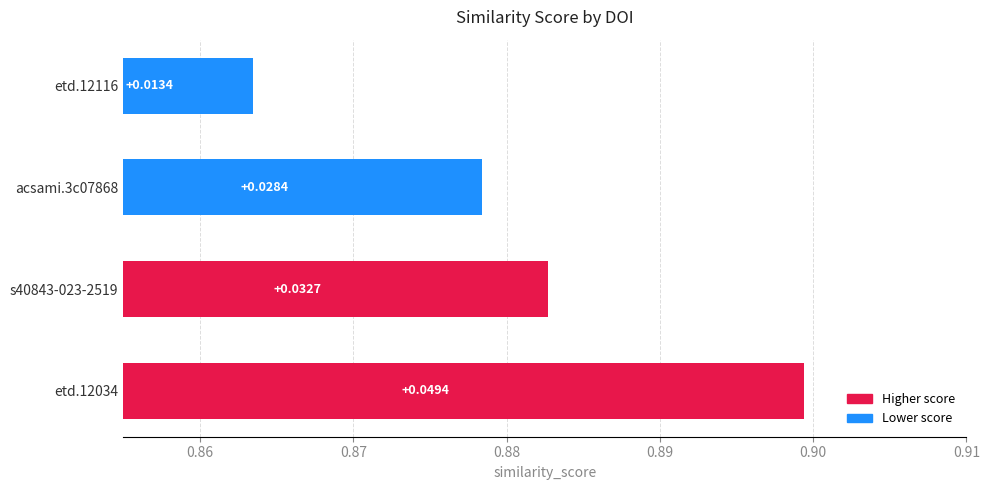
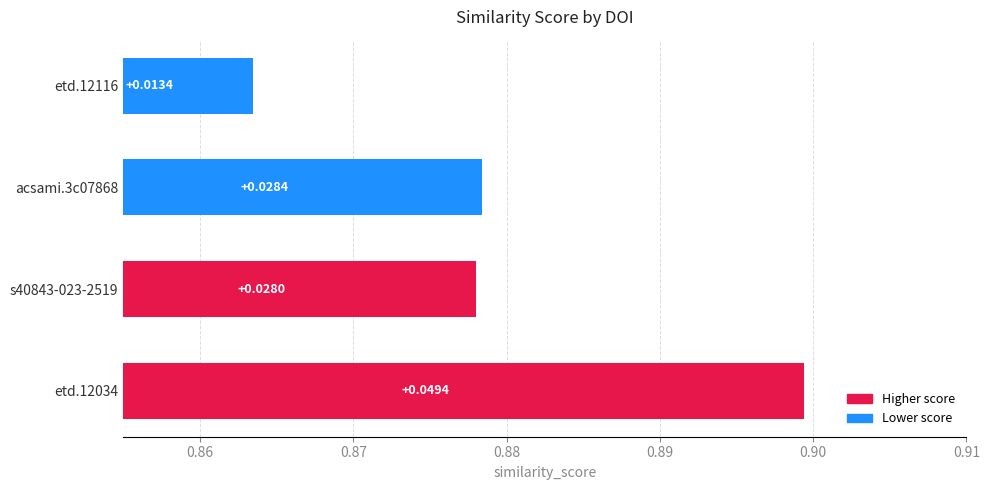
  {
    "etd.12116": "+0.0134",
    "acsami.3c07868": "+0.0284",
-   "s40843-023-2519": "+0.0327",
+   "s40843-023-2519": "+0.0280",
    "etd.12034": "+0.0494"
  }
